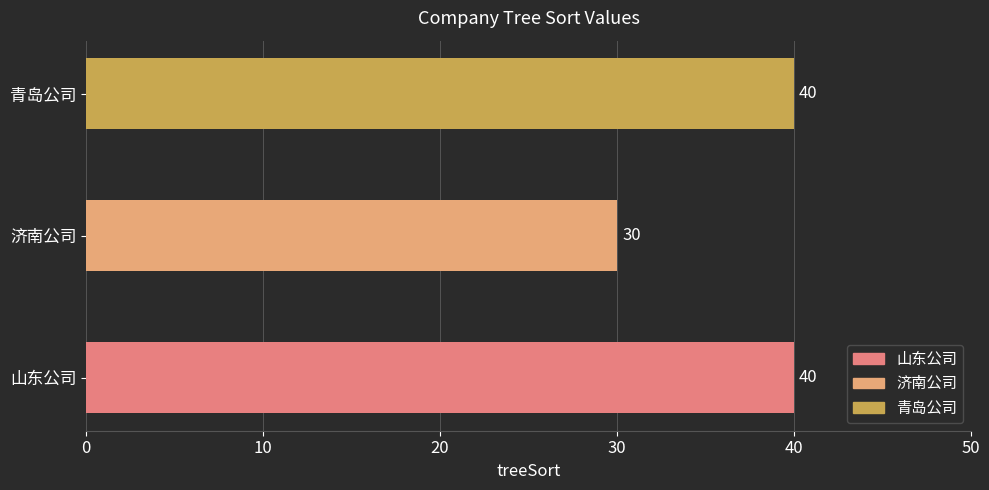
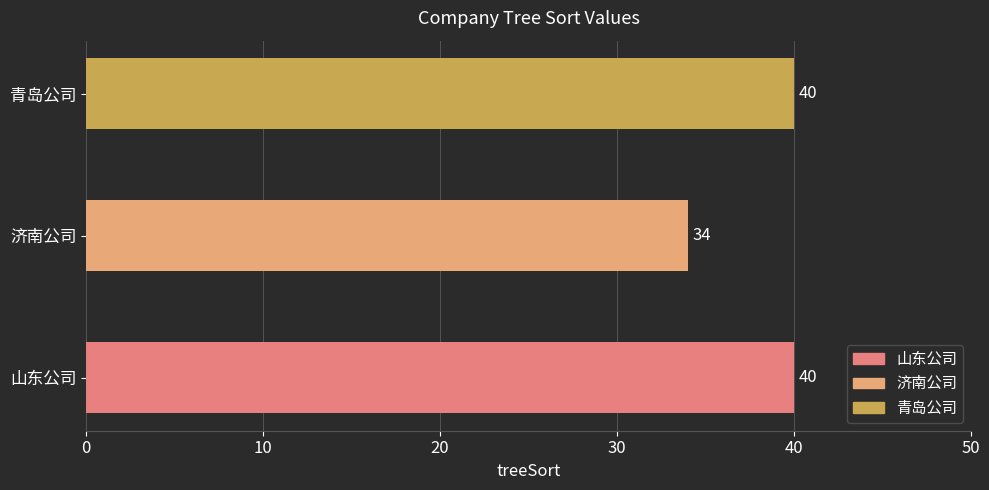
  {
    "青岛公司": 40,
-   "济南公司": 30,
+   "济南公司": 34,
    "山东公司": 40
  }
